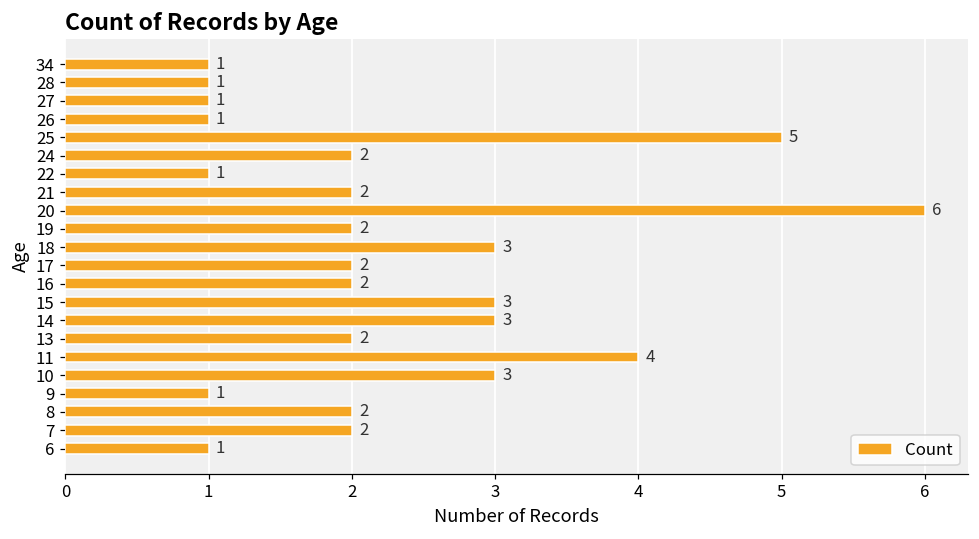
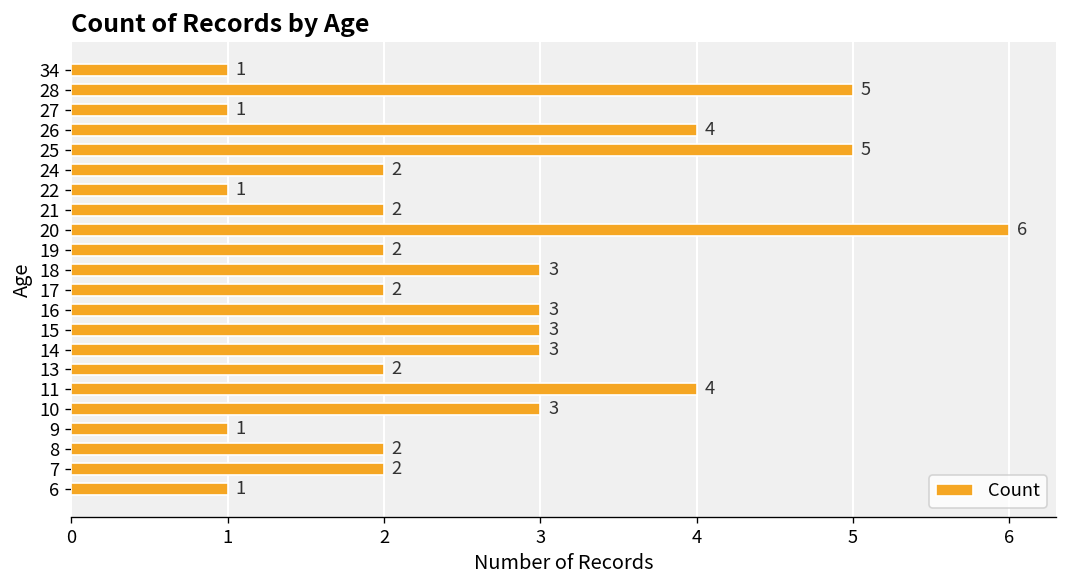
  {
    "34": 1,
-   "28": 1,
+   "28": 5,
    "27": 1,
-   "26": 1,
+   "26": 4,
    "25": 5,
    "24": 2,
    "22": 1,
    "21": 2,
    "20": 6,
    "19": 2,
    "18": 3,
    "17": 2,
-   "16": 2,
+   "16": 3,
    "15": 3,
    "14": 3,
    "13": 2,
    "11": 4,
    "10": 3,
    "9": 1,
    "8": 2,
    "7": 2,
    "6": 1
  }
